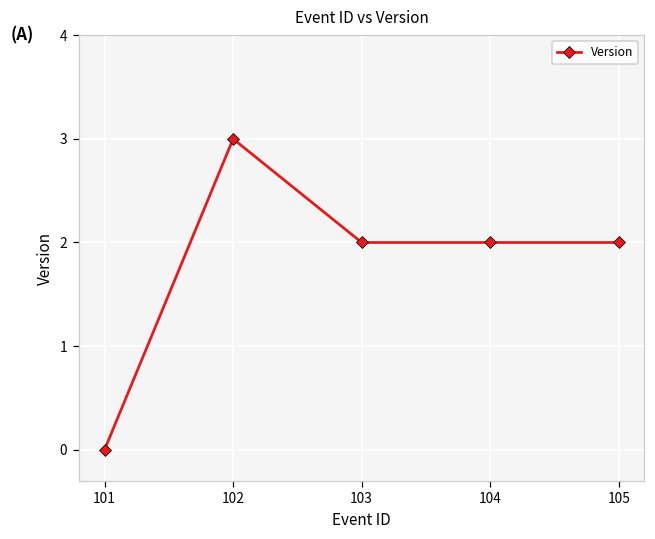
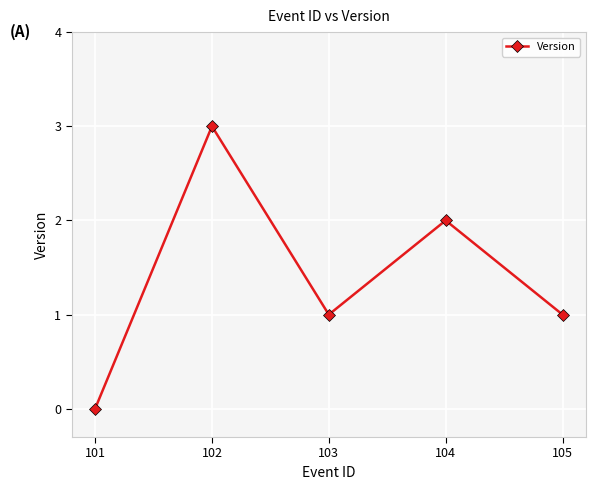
  {
    "101": 0,
    "102": 3,
-   "103": 2,
+   "103": 1,
    "104": 2,
-   "105": 2
+   "105": 1
  }
